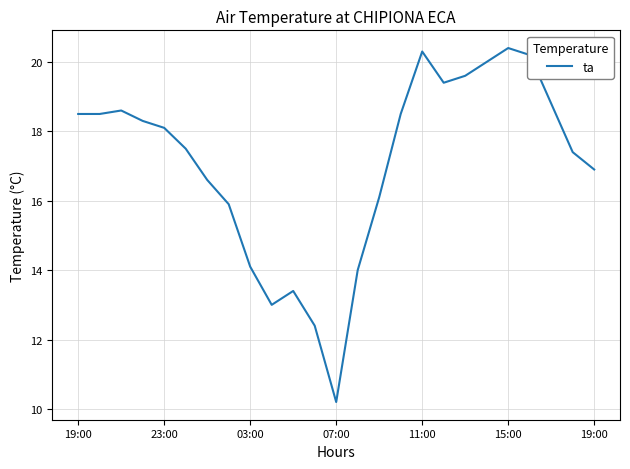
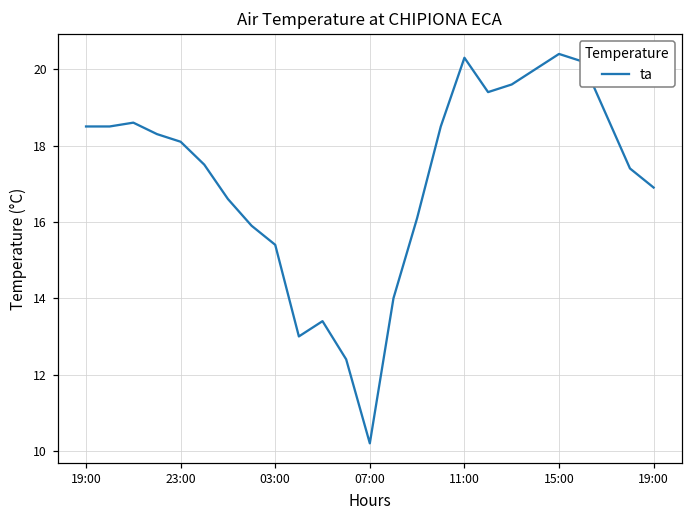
  {
    "23:00": 18.1,
-   "03:00": 14.1,
+   "03:00": 15.4,
    "07:00": 10.2,
    "11:00": 20.3,
    "15:00": 20.4
  }
